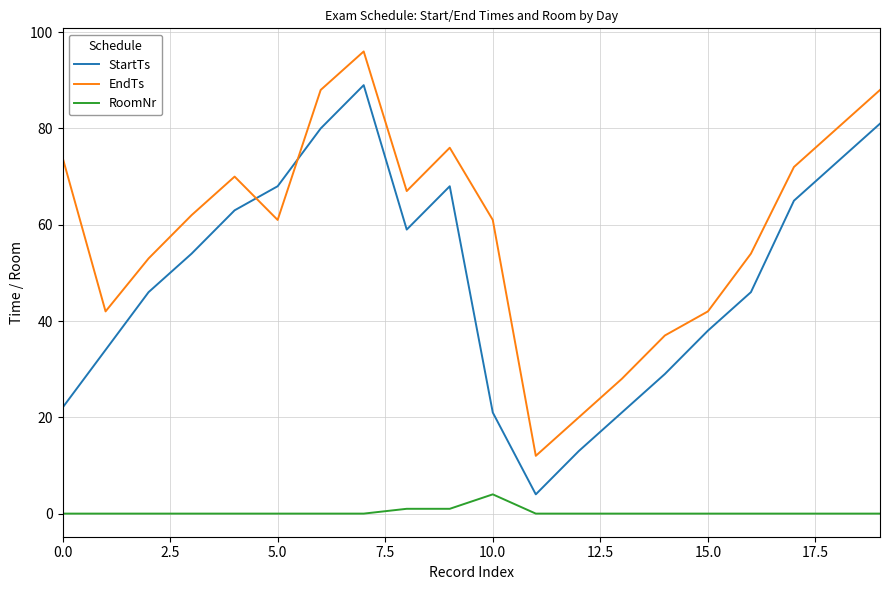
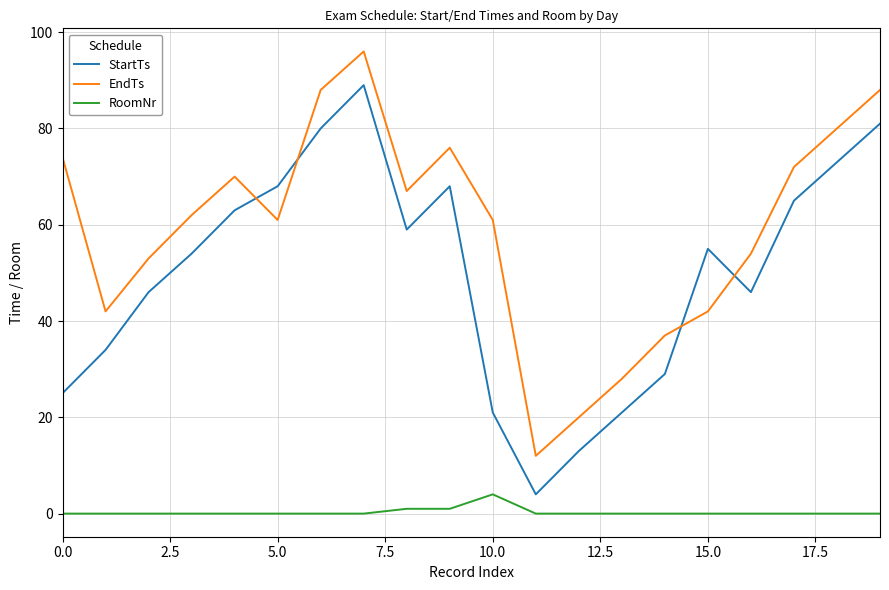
  {
    "StartTs": {
-     "0.0": 22,
+     "0.0": 25,
      "5.0": 68,
      "10.0": 21,
-     "15.0": 38
+     "15.0": 55
    },
    "EndTs": {
      "0.0": 74,
      "5.0": 61,
      "10.0": 61,
      "15.0": 42
    },
    "RoomNr": {
      "0.0": 0,
      "5.0": 0,
      "10.0": 4,
      "15.0": 0
    }
  }
